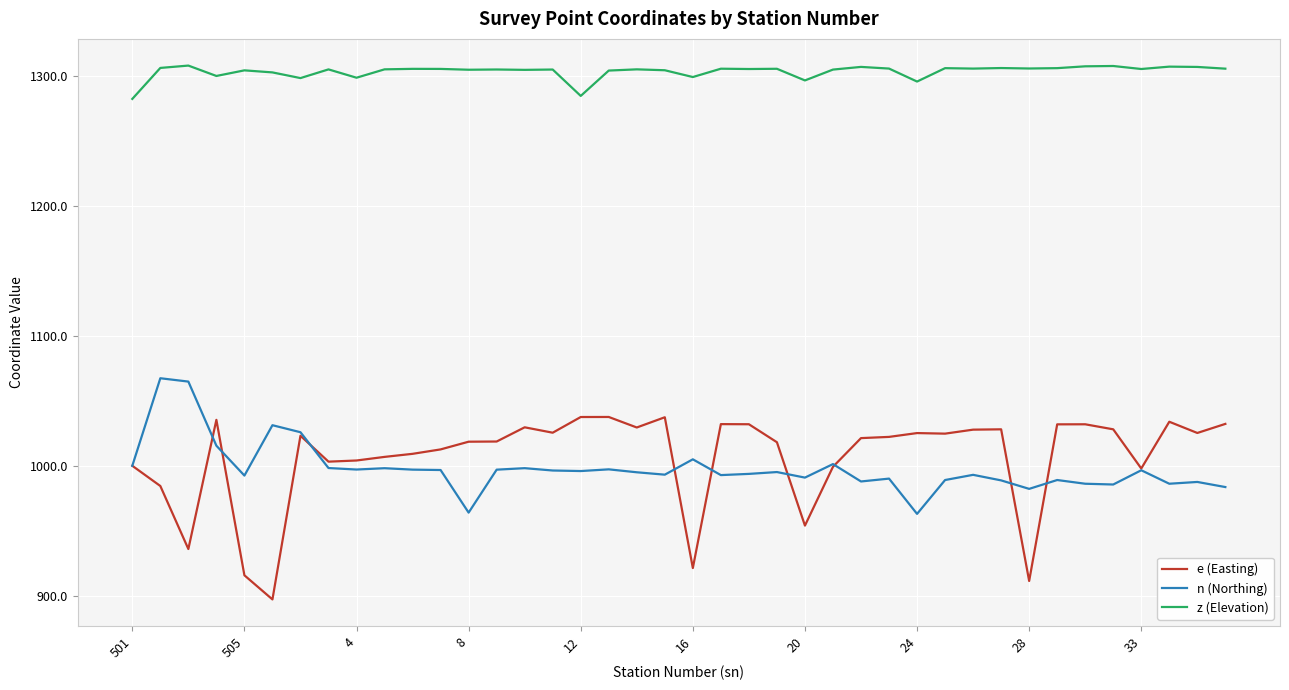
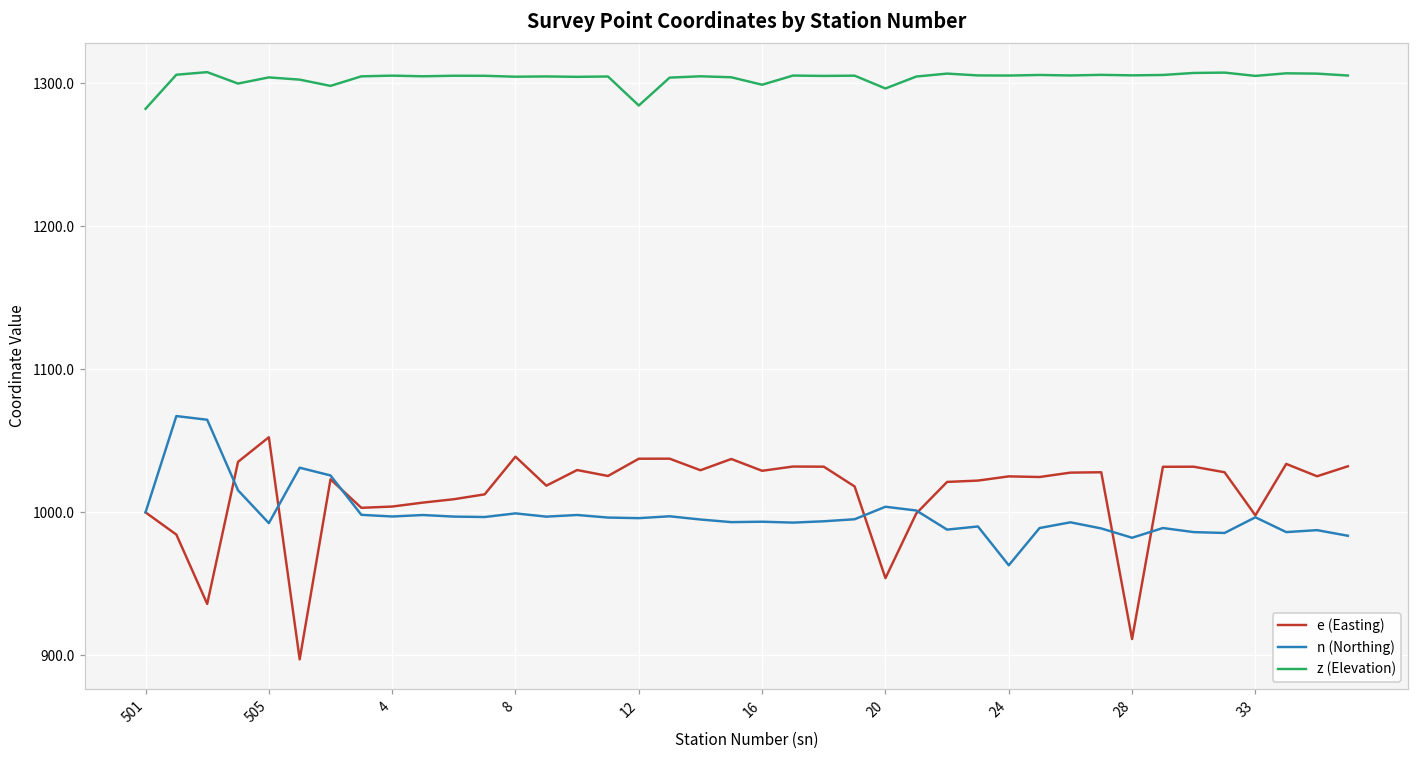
  {
    "e (Easting)": {
-     "505": 916,
+     "505": 1053,
      "4": 1004,
-     "8": 1019,
+     "8": 1039,
      "12": 1038,
-     "16": 921,
+     "16": 1029,
      "20": 954,
      "24": 1025,
      "28": 911
    },
    "n (Northing)": {
      "505": 992,
      "4": 997,
-     "8": 964,
+     "8": 999,
      "12": 996,
-     "16": 1005,
-     "20": 991,
+     "16": 993,
+     "20": 1004,
      "24": 963,
      "28": 982
    },
    "z (Elevation)": {
      "501": 1282,
      "505": 1304,
-     "4": 1298,
+     "4": 1305,
      "8": 1305,
      "12": 1284,
      "16": 1299,
      "20": 1296,
-     "24": 1295,
+     "24": 1305,
      "28": 1306
    }
  }
